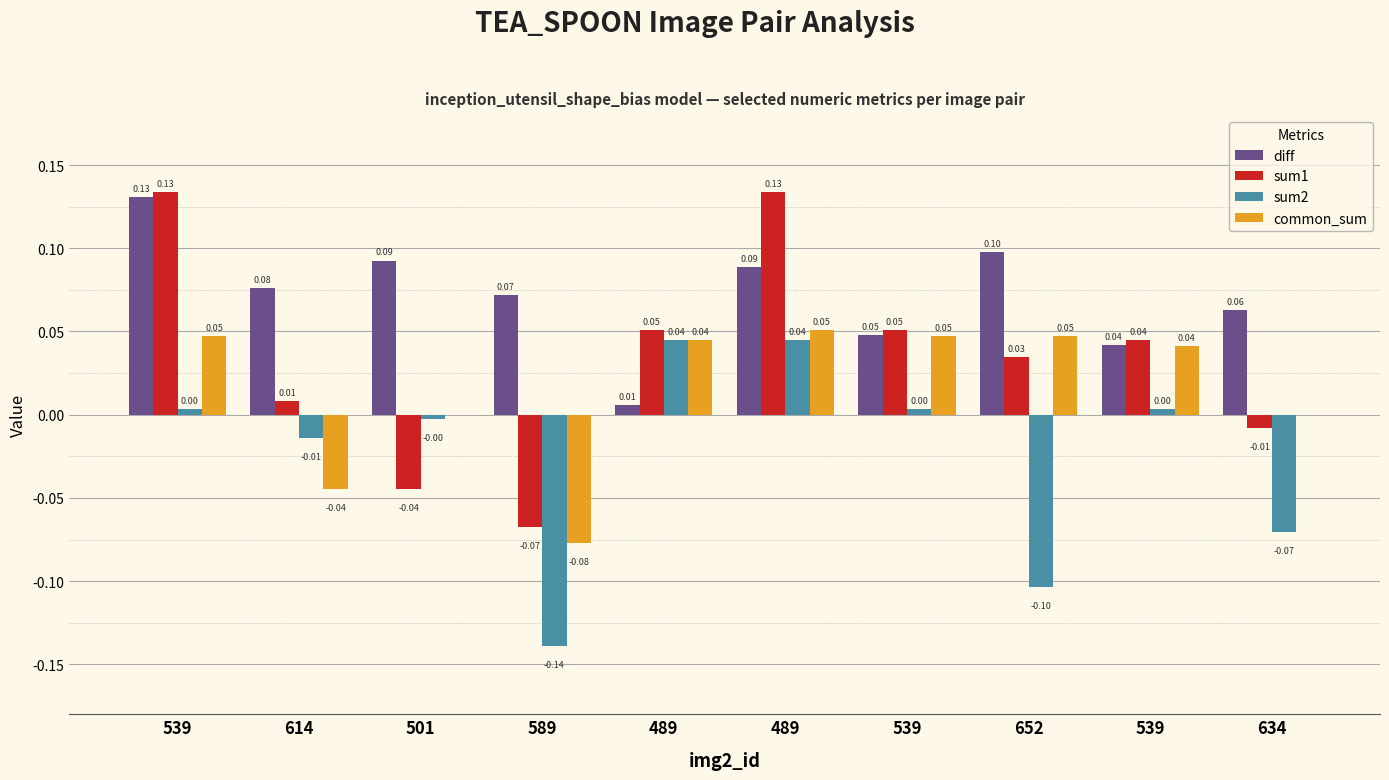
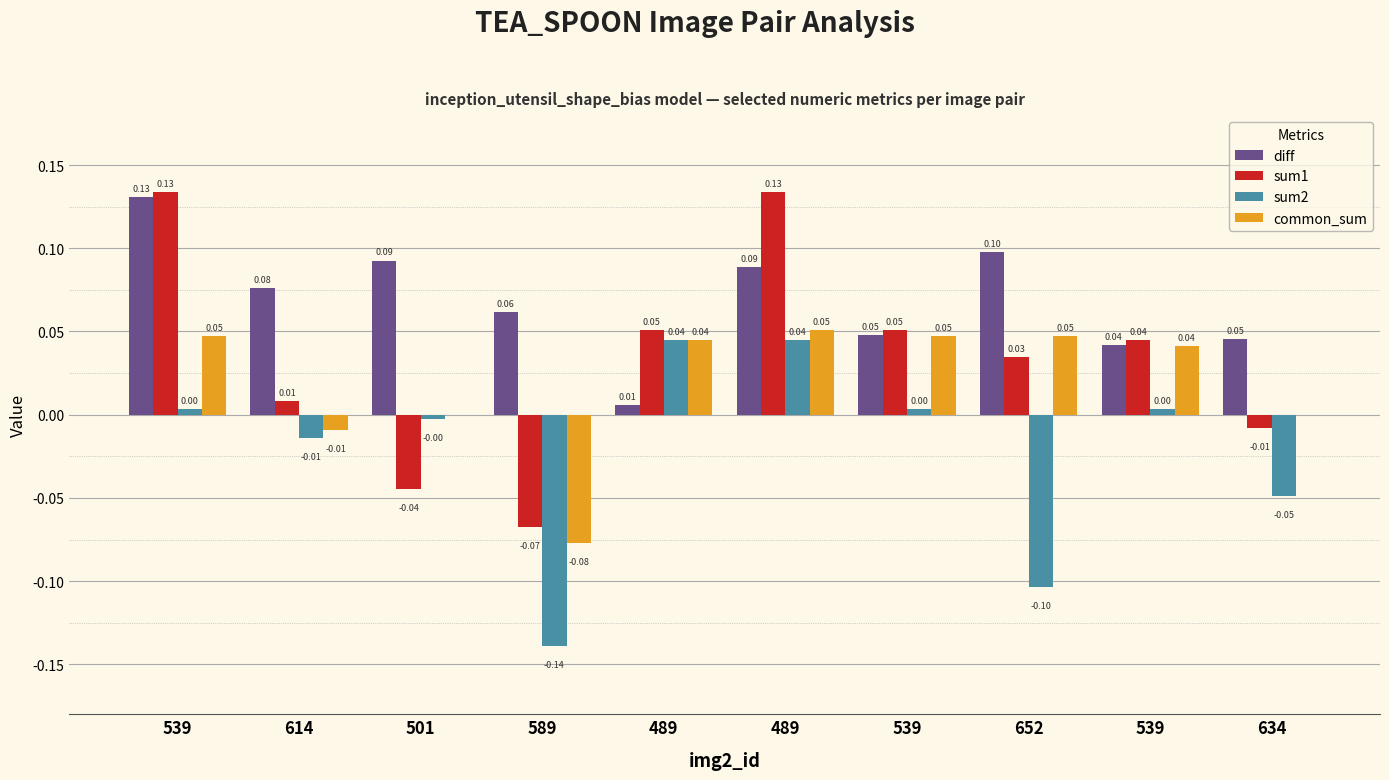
  {
    "diff": {
      "614": 0.08,
      "501": 0.09,
-     "589": 0.07,
+     "589": 0.06,
      "652": 0.10,
-     "634": 0.06
+     "634": 0.05
    },
    "sum1": {
      "614": 0.01,
      "501": -0.04,
      "589": -0.07,
      "652": 0.03,
      "634": -0.01
    },
    "sum2": {
      "614": -0.01,
      "501": -0.00,
      "589": -0.14,
      "652": -0.10,
-     "634": -0.07
+     "634": -0.05
    },
    "common_sum": {
-     "614": -0.04,
+     "614": -0.01,
      "589": -0.08,
      "652": 0.05
    }
  }
